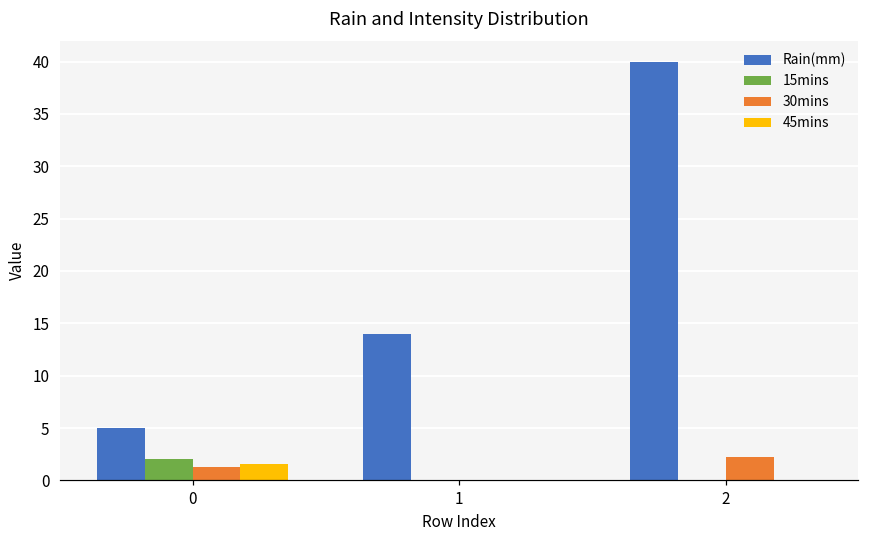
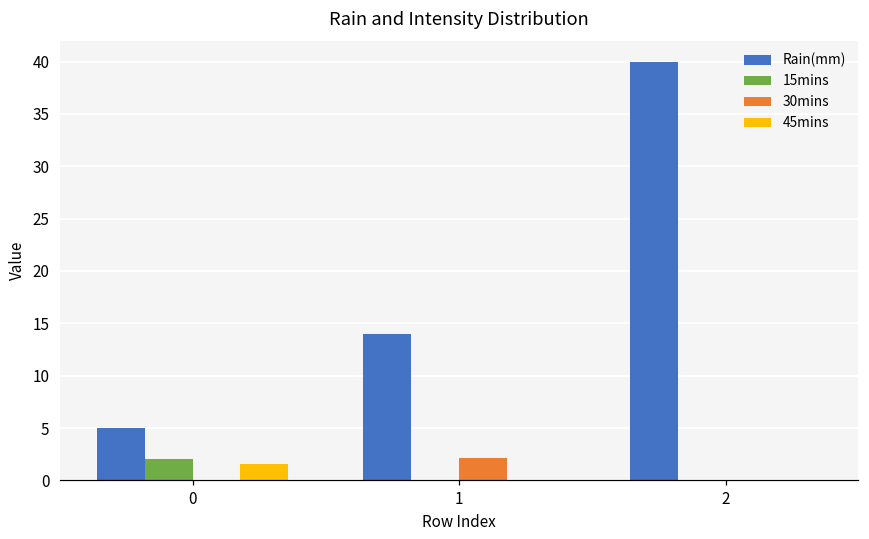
  {
    "Rain(mm)": {
      "0": 5,
      "1": 14,
      "2": 40
    },
    "15mins": {
      "0": 2
    },
    "30mins": {
-     "0": 1,
-     "1": 0,
-     "2": 2
+     "0": 0,
+     "1": 2,
+     "2": 0
    },
    "45mins": {
      "0": 2
    }
  }
